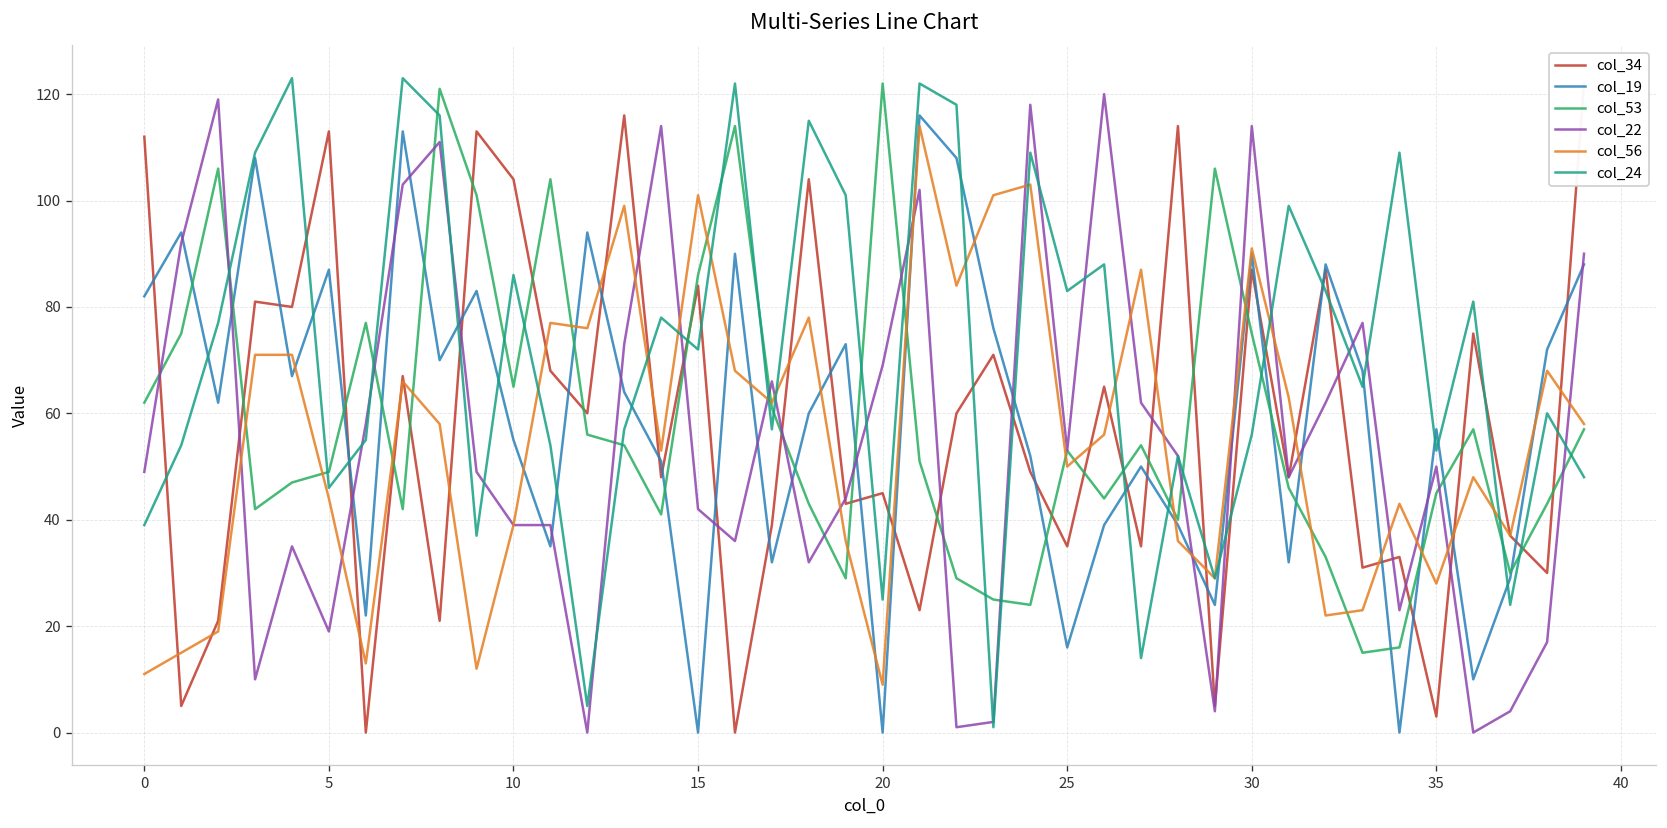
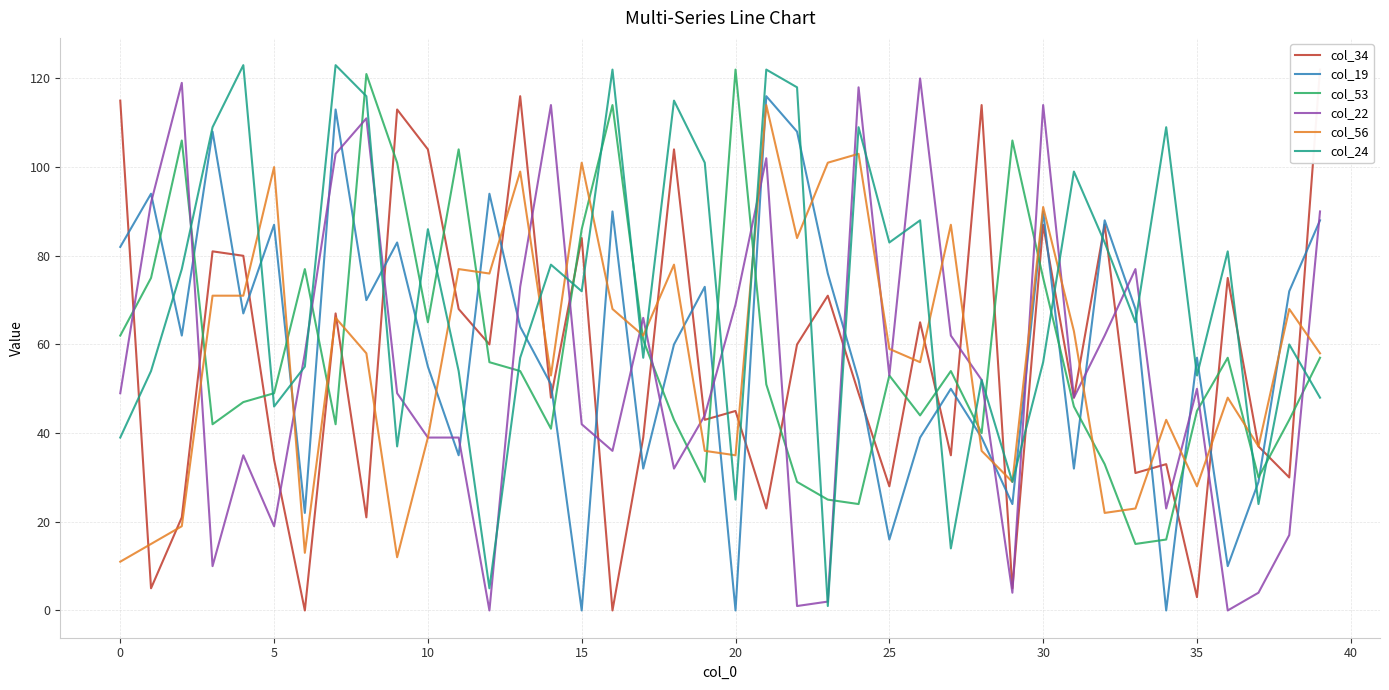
  {
    "col_34": {
-     "0": 112,
-     "5": 113,
+     "0": 115,
+     "5": 34,
      "10": 104,
      "15": 84,
      "20": 45,
-     "25": 35,
+     "25": 28,
      "30": 87,
      "35": 3
    },
    "col_19": {
      "0": 82,
      "5": 87,
      "10": 55,
      "15": 0,
      "20": 0,
      "25": 16,
      "30": 90,
      "35": 57
    },
    "col_22": {
      "0": 49,
      "5": 19,
      "15": 42,
      "20": 69,
      "30": 114,
      "35": 50
    },
    "col_56": {
      "0": 11,
-     "5": 44,
+     "5": 100,
      "15": 101,
-     "20": 9,
-     "25": 50,
+     "20": 35,
+     "25": 59,
      "30": 91,
      "35": 28
    }
  }
